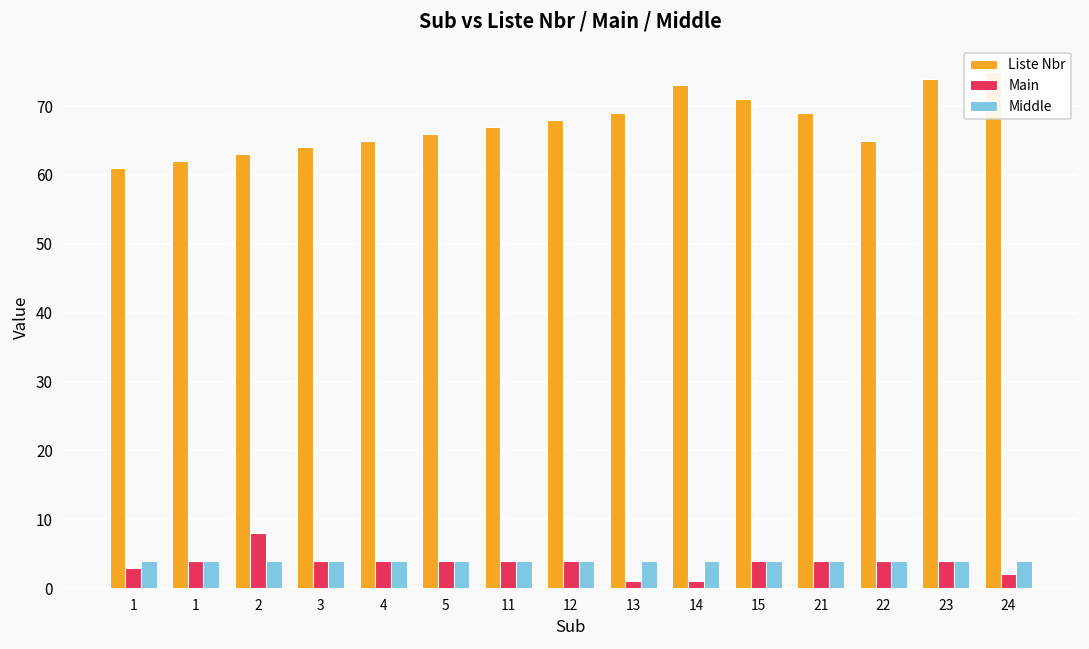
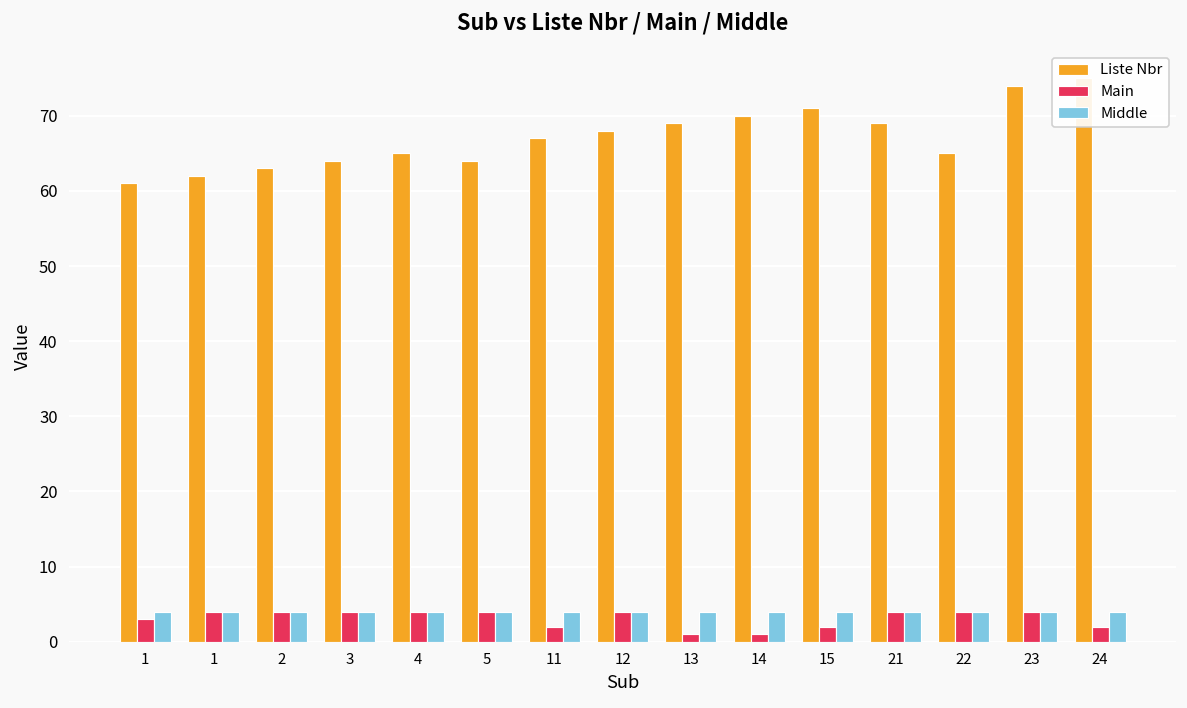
  {
    "Liste Nbr": {
      "2": 63,
      "3": 64,
      "4": 65,
-     "5": 66,
+     "5": 64,
      "11": 67,
      "12": 68,
      "13": 69,
-     "14": 73,
+     "14": 70,
      "15": 71,
      "21": 69,
      "22": 65,
      "23": 74
    },
    "Main": {
-     "2": 8,
+     "2": 4,
      "3": 4,
      "4": 4,
      "5": 4,
-     "11": 4,
+     "11": 2,
      "12": 4,
      "13": 1,
      "14": 1,
-     "15": 4,
+     "15": 2,
      "21": 4,
      "22": 4,
      "23": 4,
      "24": 2
    },
    "Middle": {
      "2": 4,
      "3": 4,
      "4": 4,
      "5": 4,
      "11": 4,
      "12": 4,
      "13": 4,
      "14": 4,
      "15": 4,
      "21": 4,
      "22": 4,
      "23": 4,
      "24": 4
    }
  }
